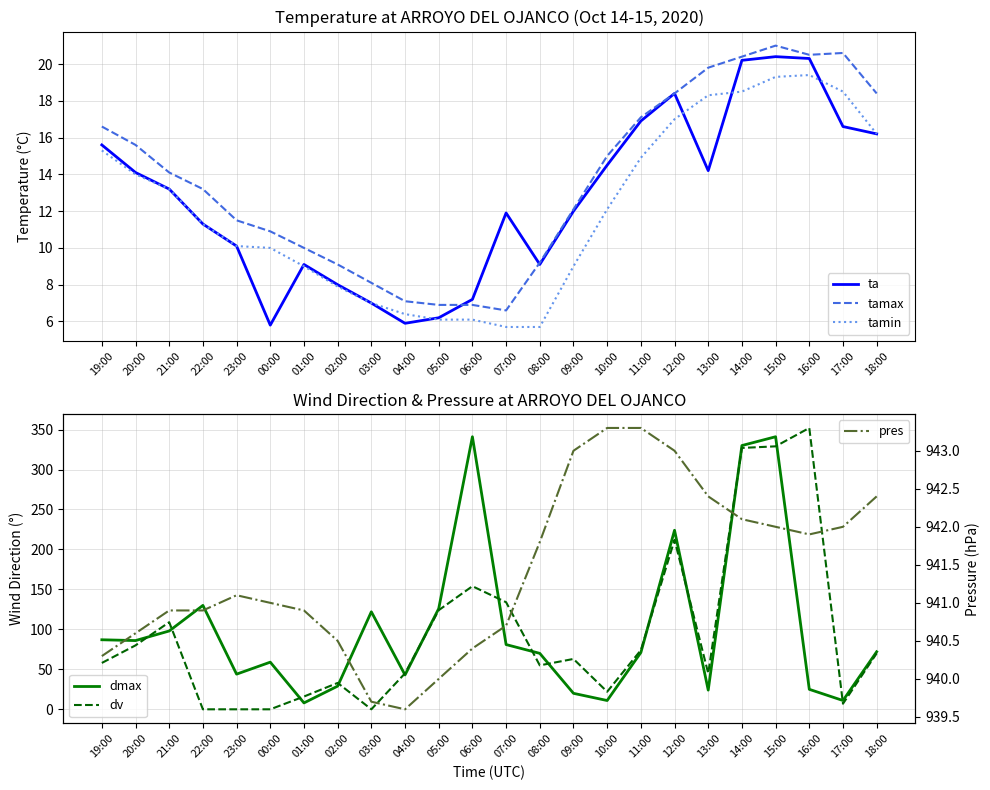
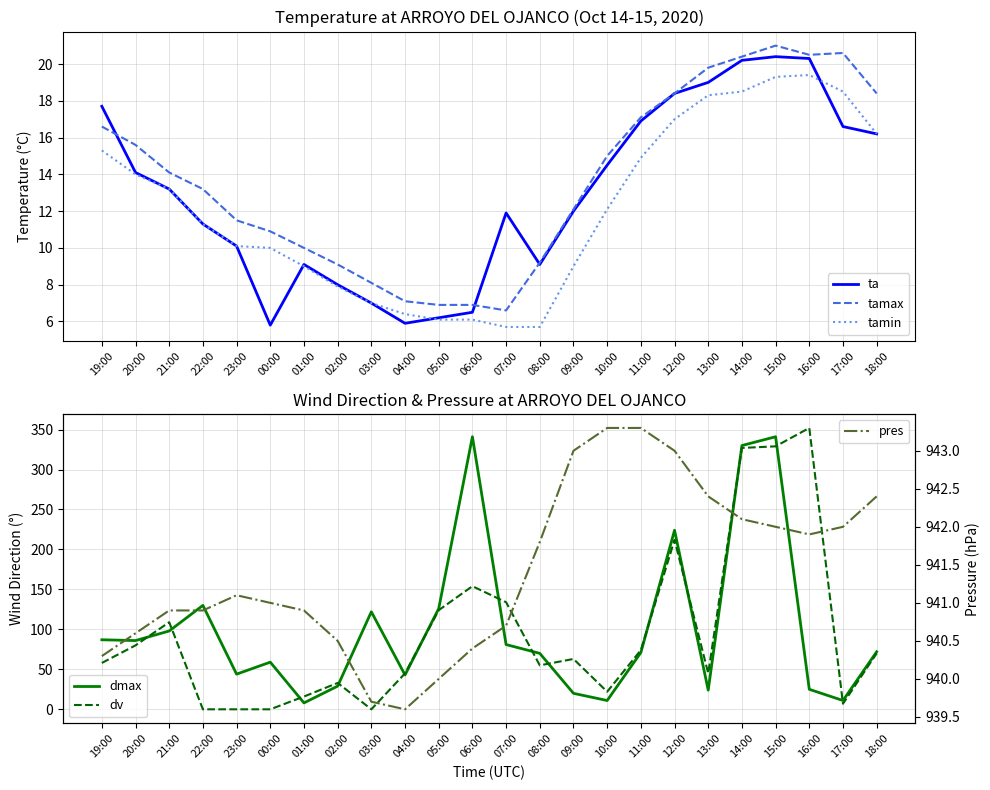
  {
    "Temperature at ARROYO DEL OJANCO (Oct 14-15, 2020)": {
      "ta": {
-       "19:00": 15.6,
+       "19:00": 17.7,
        "00:00": 5.8,
        "04:00": 5.9,
-       "06:00": 7.2,
+       "06:00": 6.5,
        "07:00": 11.9,
        "10:00": 14.5,
        "11:00": 16.9,
-       "13:00": 14.2,
+       "13:00": 19.0,
        "14:00": 20.2,
        "15:00": 20.4,
        "16:00": 20.3,
        "17:00": 16.6
      }
    }
  }
